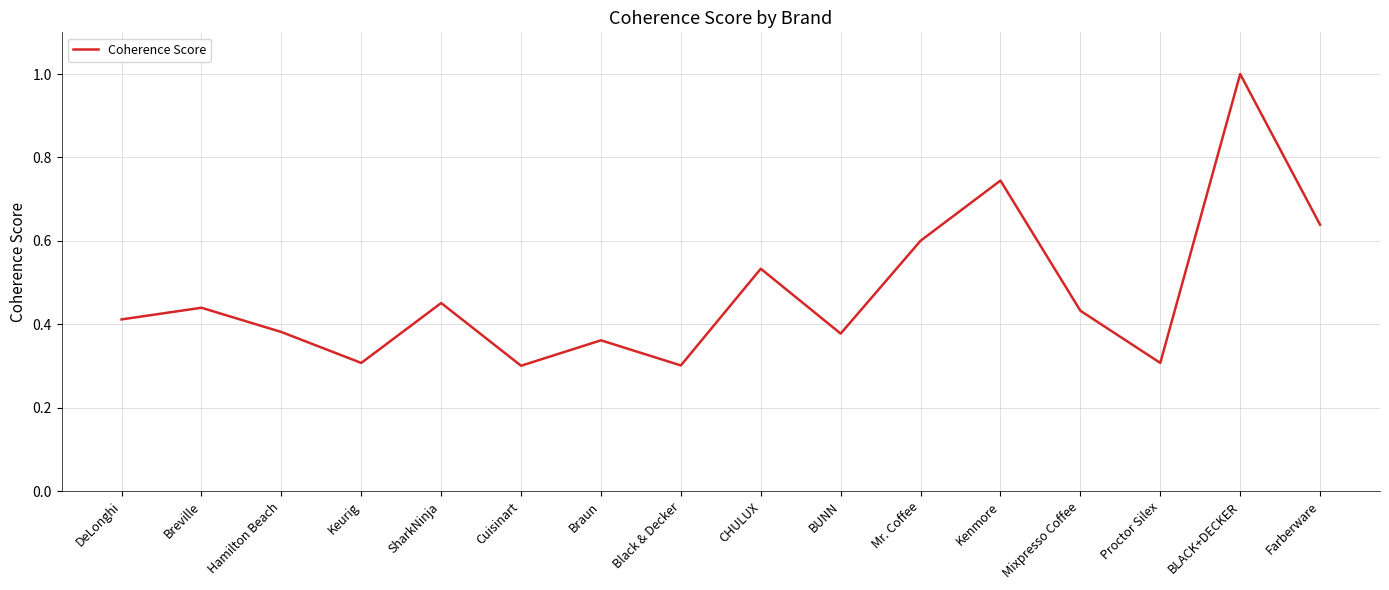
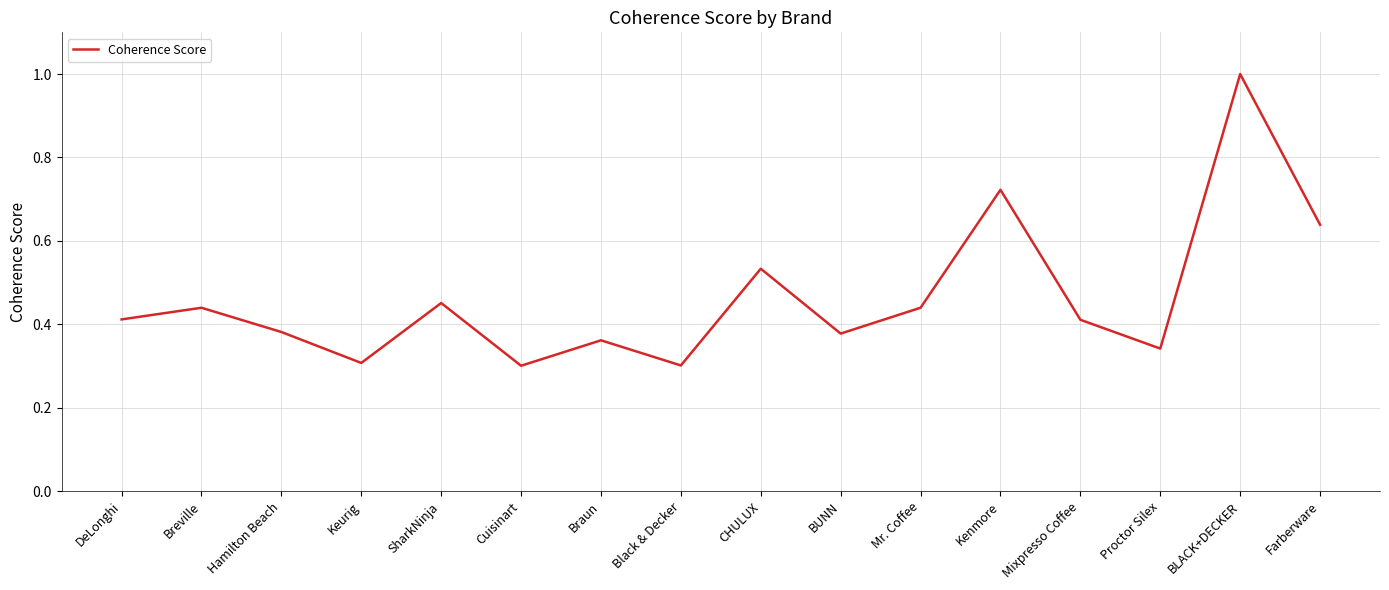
  {
    "DeLonghi": 0.41,
    "Breville": 0.44,
    "Hamilton Beach": 0.38,
    "Keurig": 0.31,
    "SharkNinja": 0.45,
    "Cuisinart": 0.30,
    "Braun": 0.36,
    "Black & Decker": 0.30,
    "CHULUX": 0.53,
    "BUNN": 0.38,
-   "Mr. Coffee": 0.60,
-   "Kenmore": 0.74,
-   "Mixpresso Coffee": 0.43,
-   "Proctor Silex": 0.31,
+   "Mr. Coffee": 0.44,
+   "Kenmore": 0.72,
+   "Mixpresso Coffee": 0.41,
+   "Proctor Silex": 0.34,
    "BLACK+DECKER": 1.00,
    "Farberware": 0.64
  }
